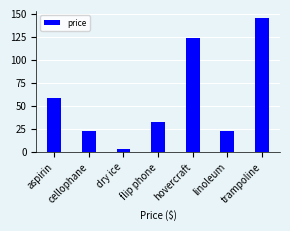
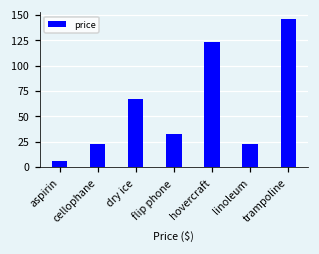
  {
-   "aspirin": 60,
+   "aspirin": 10,
    "cellophane": 20,
-   "dry ice": 0,
+   "dry ice": 70,
    "flip phone": 30,
    "hovercraft": 120,
    "linoleum": 20,
    "trampoline": 150
  }
